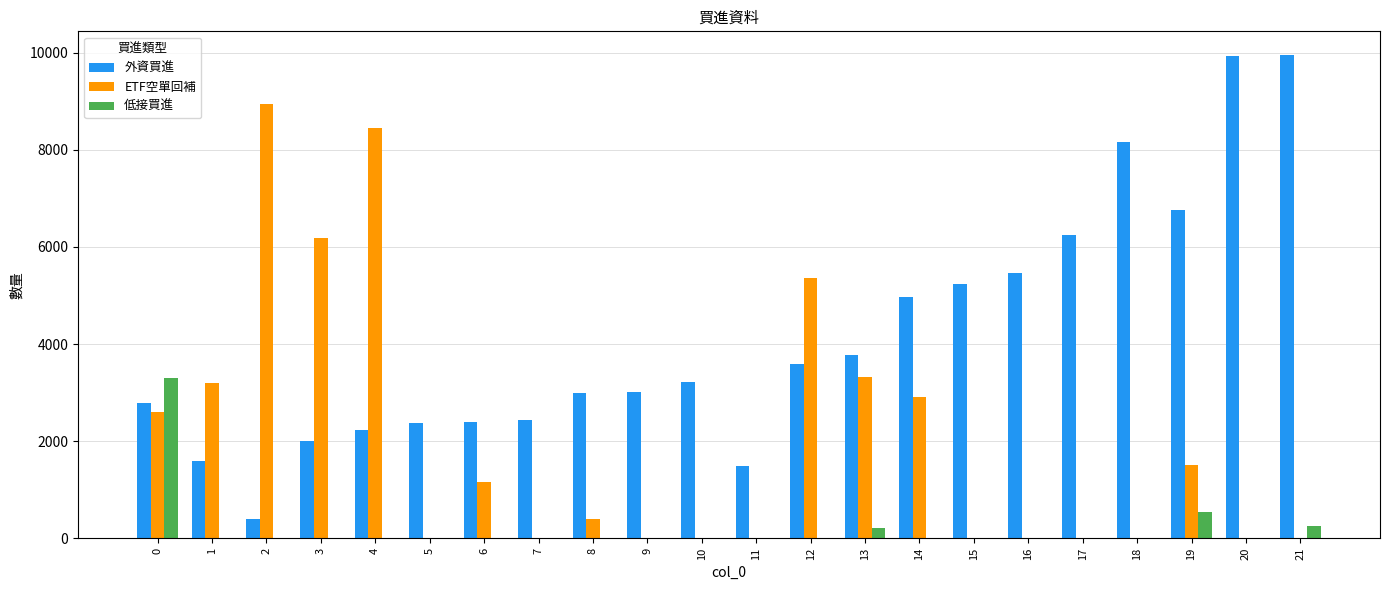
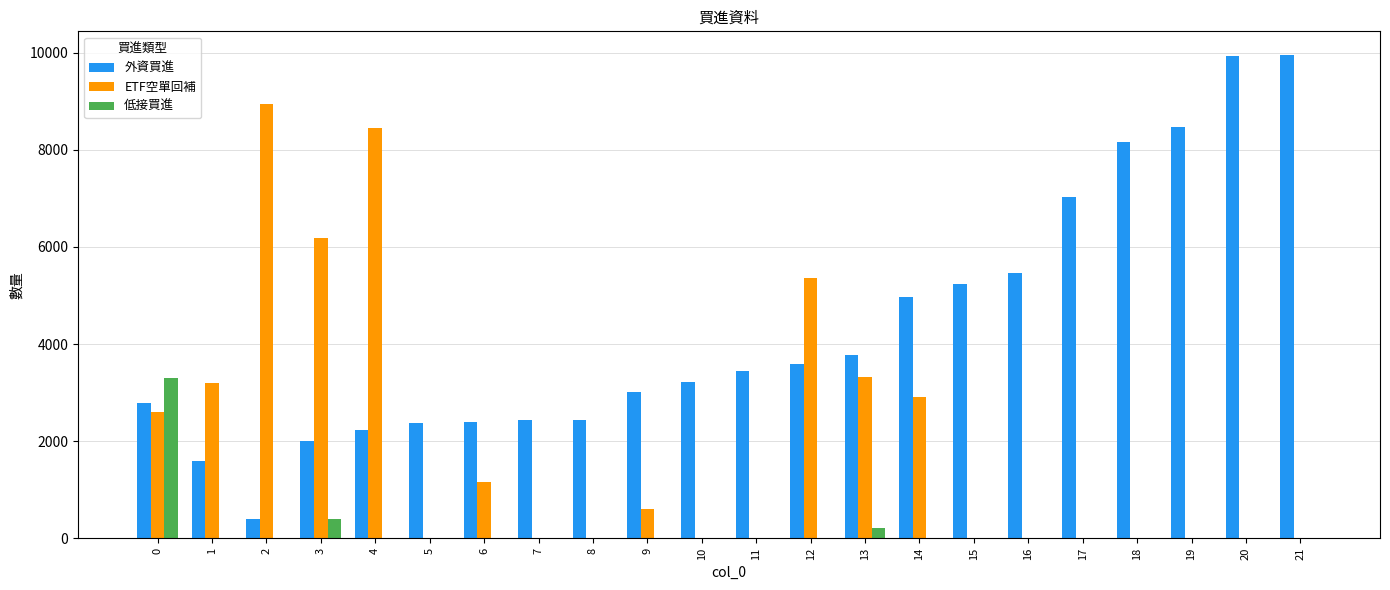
  {
    "外資買進": {
      "0": 2800,
      "1": 1600,
      "2": 400,
      "3": 2000,
      "4": 2200,
      "5": 2400,
      "6": 2400,
      "7": 2400,
-     "8": 3000,
+     "8": 2400,
      "9": 3000,
      "10": 3200,
-     "11": 1500,
+     "11": 3400,
      "12": 3600,
      "13": 3800,
      "14": 5000,
      "15": 5200,
      "16": 5500,
-     "17": 6200,
+     "17": 7000,
      "18": 8200,
-     "19": 6800,
+     "19": 8500,
      "20": 9900,
      "21": 9900
    },
    "ETF空單回補": {
      "0": 2600,
      "1": 3200,
      "2": 8900,
      "3": 6200,
      "4": 8400,
      "5": 0,
      "6": 1200,
      "7": 0,
-     "8": 400,
-     "9": 0,
+     "8": 0,
+     "9": 600,
      "10": 0,
      "11": 0,
      "12": 5400,
      "13": 3300,
      "14": 2900,
      "15": 0,
      "16": 0,
      "17": 0,
      "18": 0,
-     "19": 1500,
+     "19": 0,
      "20": 0,
      "21": 0
    },
    "低接買進": {
      "0": 3300,
      "1": 0,
      "2": 0,
-     "3": 0,
+     "3": 400,
      "4": 0,
      "5": 0,
      "6": 0,
      "7": 0,
      "8": 0,
      "9": 0,
      "10": 0,
      "11": 0,
      "12": 0,
      "13": 200,
      "14": 0,
      "15": 0,
      "16": 0,
      "17": 0,
      "18": 0,
-     "19": 500,
+     "19": 0,
      "20": 0,
-     "21": 200
+     "21": 0
    }
  }
